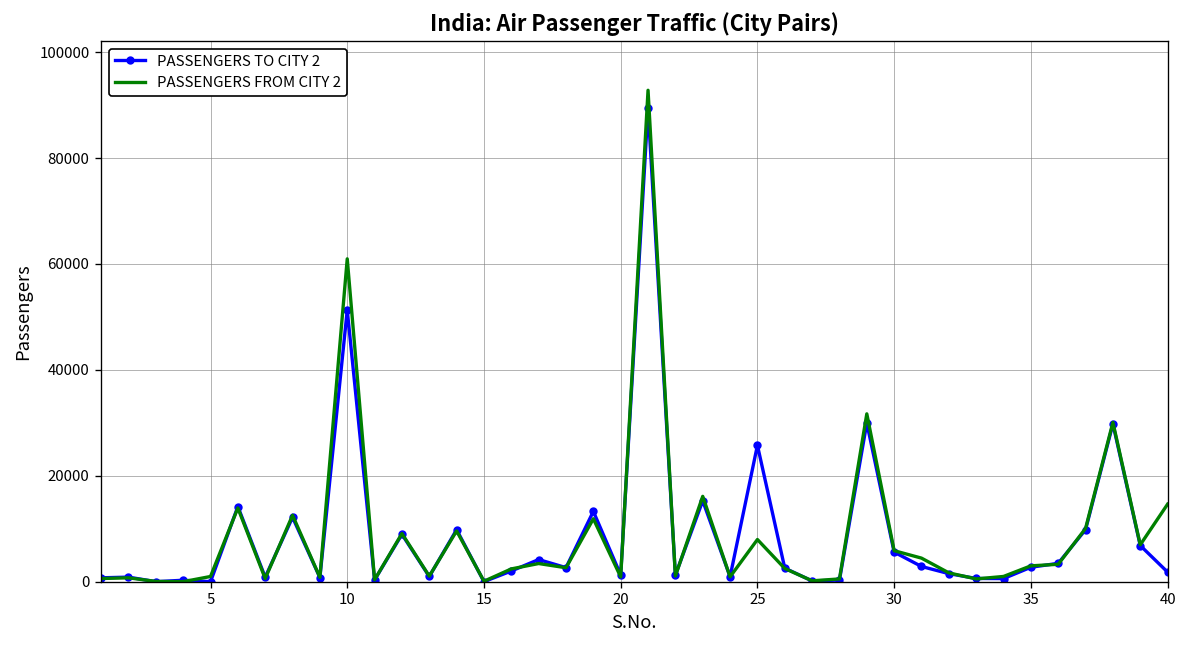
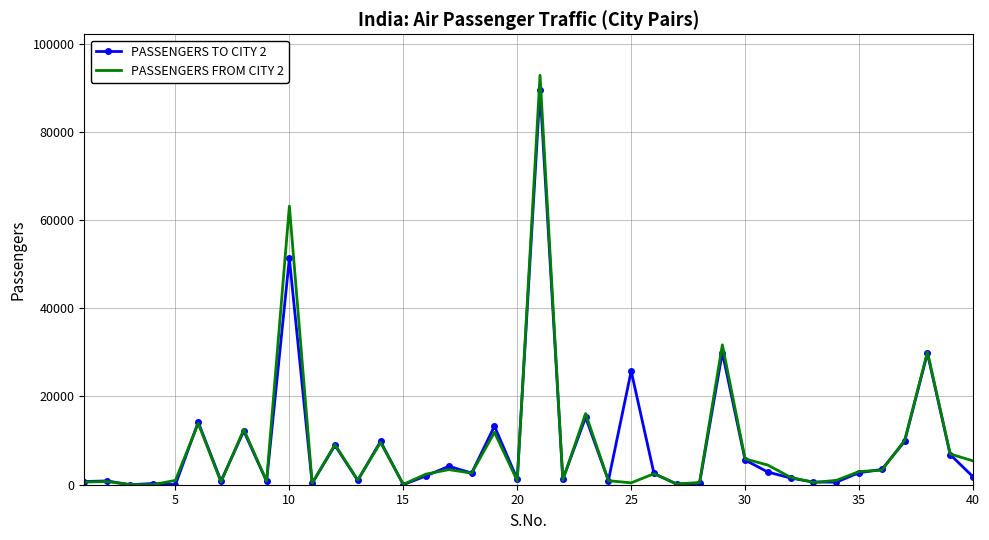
  {
    "PASSENGERS TO CITY 2": {
      "5": 0,
      "10": 51000,
      "25": 26000,
      "40": 2000
    },
    "PASSENGERS FROM CITY 2": {
      "5": 1000,
-     "10": 61000,
-     "25": 8000,
-     "40": 15000
+     "10": 63000,
+     "25": 0,
+     "40": 5000
    }
  }
